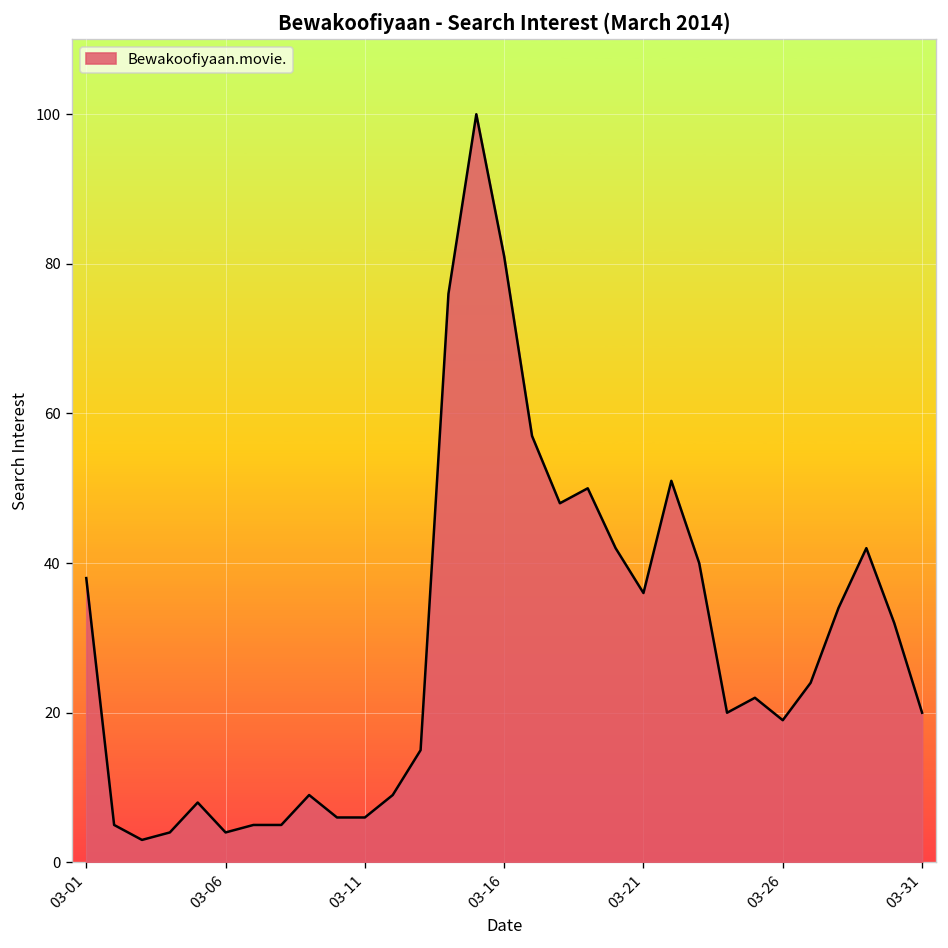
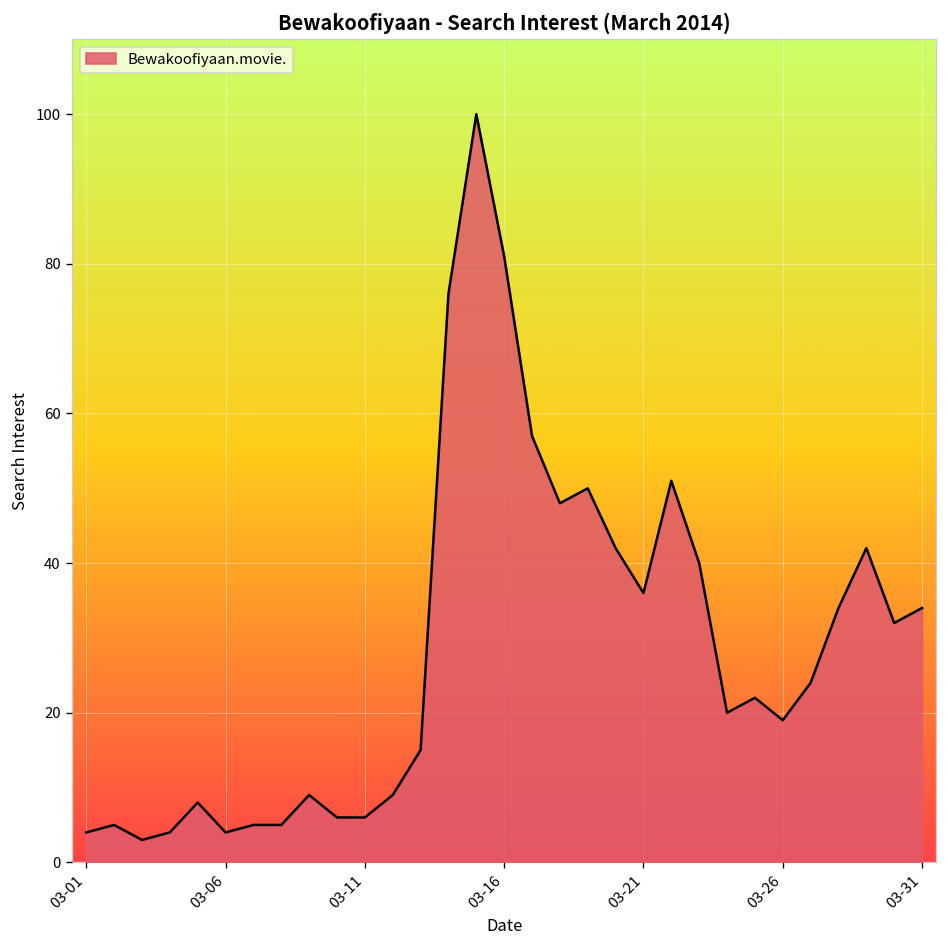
  {
-   "03-01": 38,
+   "03-01": 4,
    "03-06": 4,
    "03-11": 6,
    "03-16": 81,
    "03-21": 36,
    "03-26": 19,
-   "03-31": 20
+   "03-31": 34
  }
